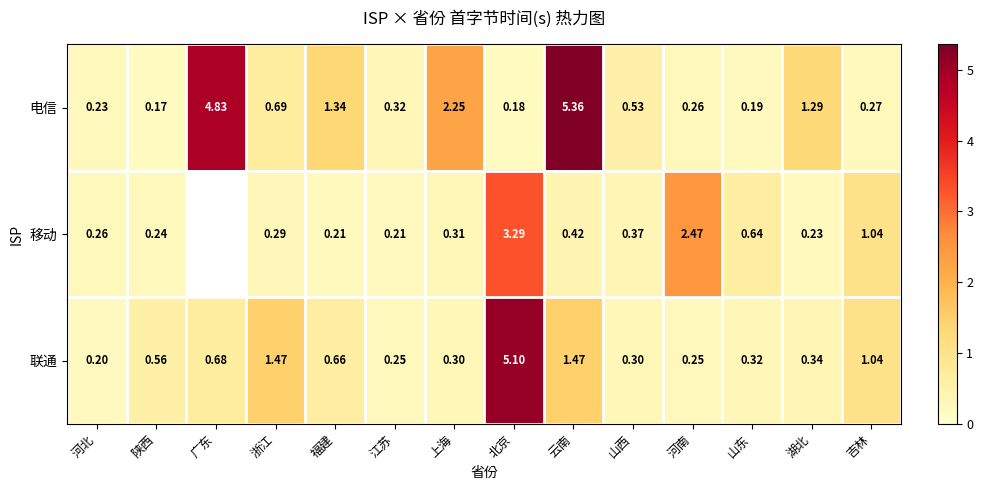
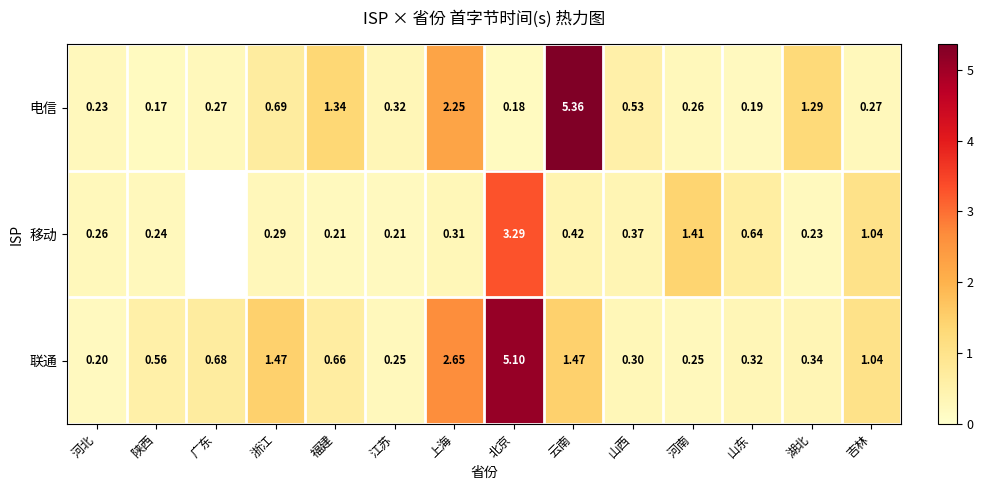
  {
    "电信": {
      "河北": 0.23,
      "陕西": 0.17,
-     "广东": 4.83,
+     "广东": 0.27,
      "浙江": 0.69,
      "福建": 1.34,
      "江苏": 0.32,
      "上海": 2.25,
      "北京": 0.18,
      "云南": 5.36,
      "山西": 0.53,
      "河南": 0.26,
      "山东": 0.19,
      "湖北": 1.29,
      "吉林": 0.27
    },
    "移动": {
      "河北": 0.26,
      "陕西": 0.24,
      "浙江": 0.29,
      "福建": 0.21,
      "江苏": 0.21,
      "上海": 0.31,
      "北京": 3.29,
      "云南": 0.42,
      "山西": 0.37,
-     "河南": 2.47,
+     "河南": 1.41,
      "山东": 0.64,
      "湖北": 0.23,
      "吉林": 1.04
    },
    "联通": {
      "河北": 0.20,
      "陕西": 0.56,
      "广东": 0.68,
      "浙江": 1.47,
      "福建": 0.66,
      "江苏": 0.25,
-     "上海": 0.30,
+     "上海": 2.65,
      "北京": 5.10,
      "云南": 1.47,
      "山西": 0.30,
      "河南": 0.25,
      "山东": 0.32,
      "湖北": 0.34,
      "吉林": 1.04
    }
  }
